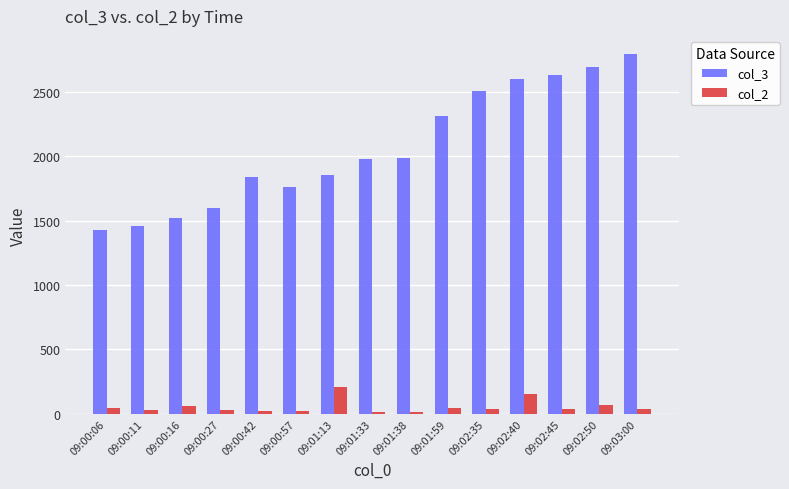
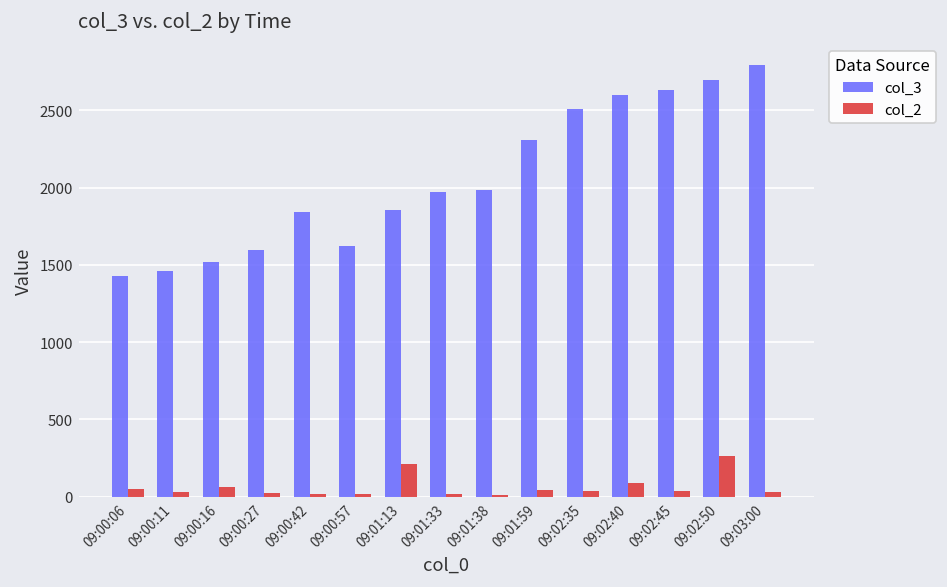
  {
    "col_3": {
      "09:00:06": 1430,
      "09:00:11": 1460,
      "09:00:16": 1520,
      "09:00:27": 1600,
      "09:00:42": 1840,
-     "09:00:57": 1760,
+     "09:00:57": 1620,
      "09:01:13": 1850,
      "09:01:33": 1970,
      "09:01:38": 1990,
      "09:01:59": 2310,
      "09:02:35": 2510,
      "09:02:40": 2600,
      "09:02:45": 2630,
      "09:02:50": 2700,
      "09:03:00": 2790
    },
    "col_2": {
      "09:00:06": 50,
      "09:00:11": 30,
      "09:00:16": 60,
      "09:00:27": 30,
      "09:00:42": 20,
      "09:00:57": 20,
      "09:01:13": 210,
      "09:01:59": 50,
      "09:02:35": 40,
-     "09:02:40": 160,
+     "09:02:40": 90,
      "09:02:45": 40,
-     "09:02:50": 70,
+     "09:02:50": 260,
      "09:03:00": 30
    }
  }
